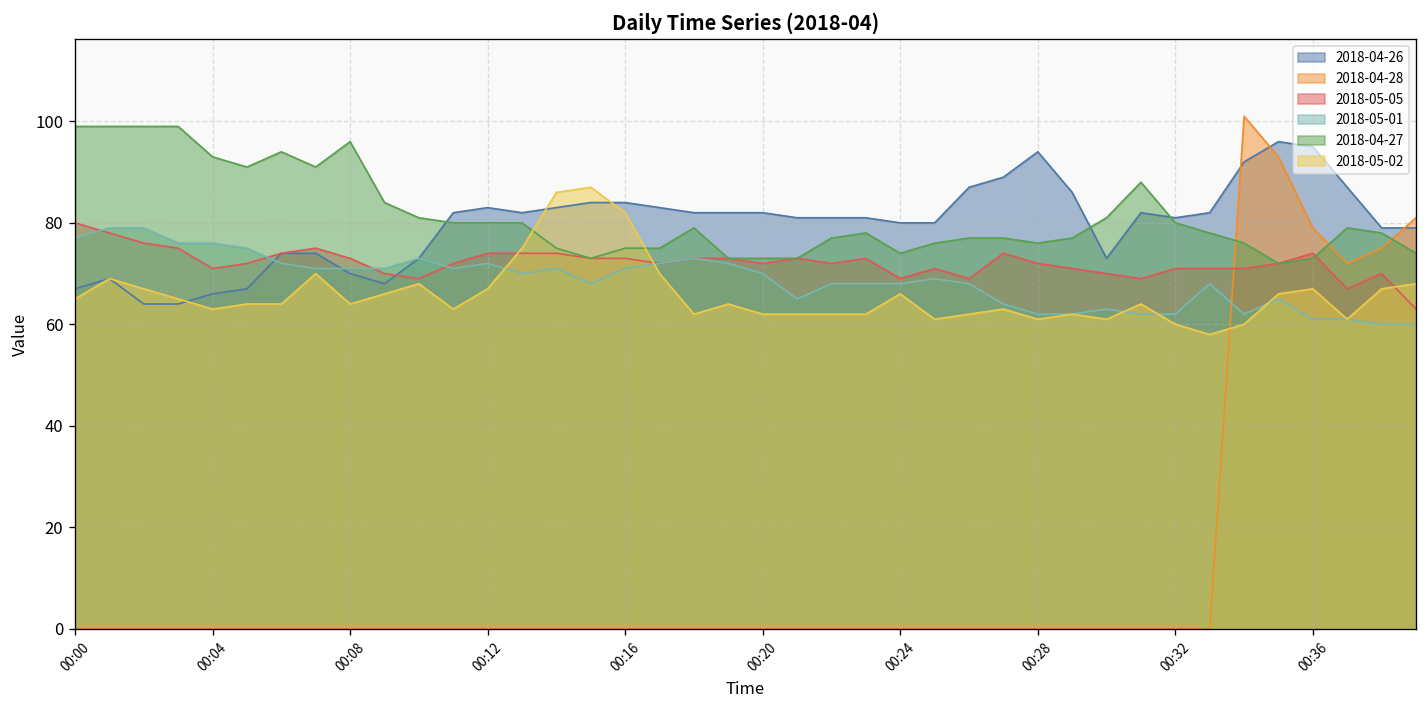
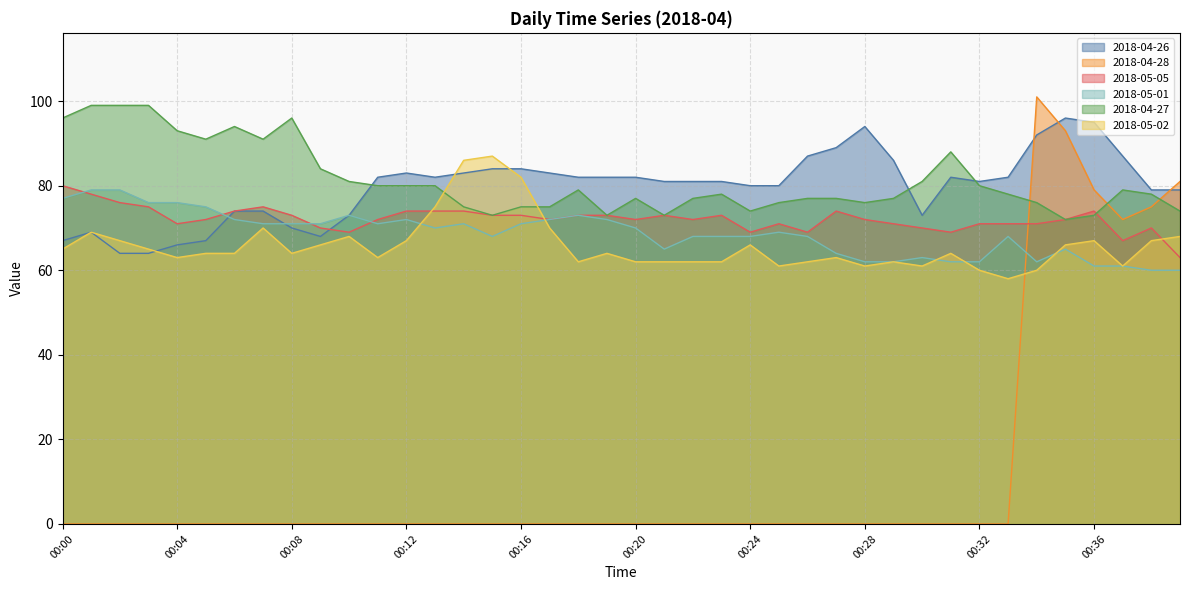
  {
    "2018-04-27": {
-     "00:00": 99,
+     "00:00": 96,
      "00:04": 93,
      "00:08": 96,
      "00:12": 80,
      "00:16": 75,
-     "00:20": 73,
+     "00:20": 77,
      "00:24": 74,
      "00:28": 76,
      "00:32": 80,
      "00:36": 73
    }
  }
